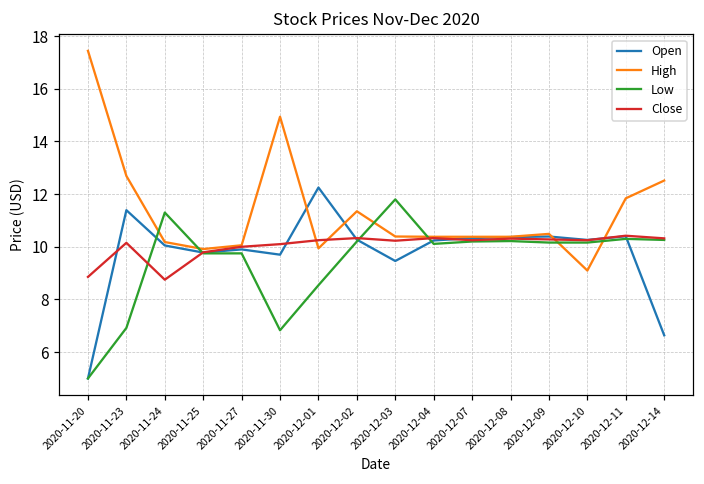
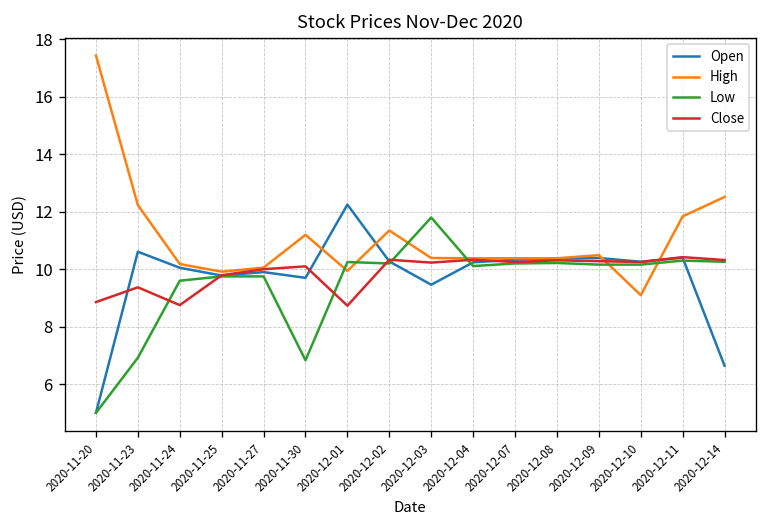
  {
    "Open": {
-     "2020-11-23": 11.4,
+     "2020-11-23": 10.6,
      "2020-11-24": 10.1,
      "2020-11-30": 9.7,
      "2020-12-01": 12.3,
      "2020-12-03": 9.5,
      "2020-12-14": 6.6
    },
    "High": {
      "2020-11-20": 17.4,
-     "2020-11-23": 12.7,
+     "2020-11-23": 12.2,
      "2020-11-24": 10.2,
      "2020-11-25": 9.9,
-     "2020-11-30": 14.9,
+     "2020-11-30": 11.2,
      "2020-12-01": 9.9,
      "2020-12-02": 11.3,
      "2020-12-03": 10.4,
      "2020-12-10": 9.1,
      "2020-12-11": 11.8,
      "2020-12-14": 12.5
    },
    "Low": {
      "2020-11-23": 6.9,
-     "2020-11-24": 11.3,
+     "2020-11-24": 9.6,
      "2020-11-27": 9.8,
      "2020-11-30": 6.8,
-     "2020-12-01": 8.5,
+     "2020-12-01": 10.3,
      "2020-12-03": 11.8,
      "2020-12-04": 10.1,
      "2020-12-09": 10.2
    },
    "Close": {
      "2020-11-20": 8.9,
-     "2020-11-23": 10.2,
+     "2020-11-23": 9.4,
      "2020-11-24": 8.8,
      "2020-11-30": 10.1,
-     "2020-12-01": 10.3,
+     "2020-12-01": 8.7,
      "2020-12-03": 10.2,
      "2020-12-09": 10.3
    }
  }
